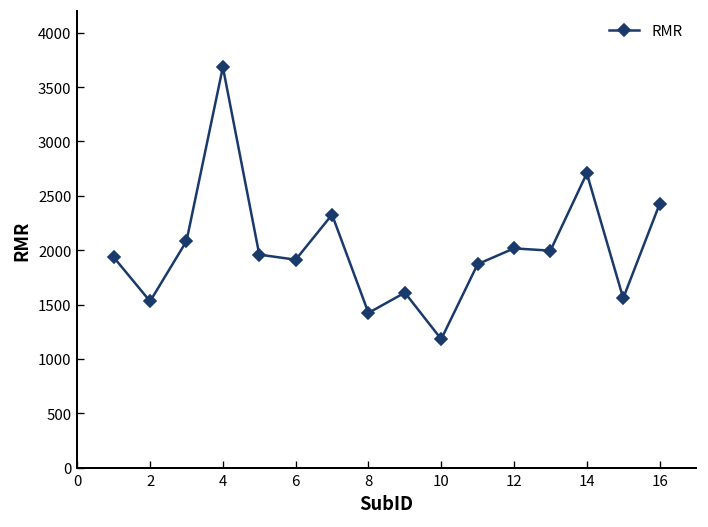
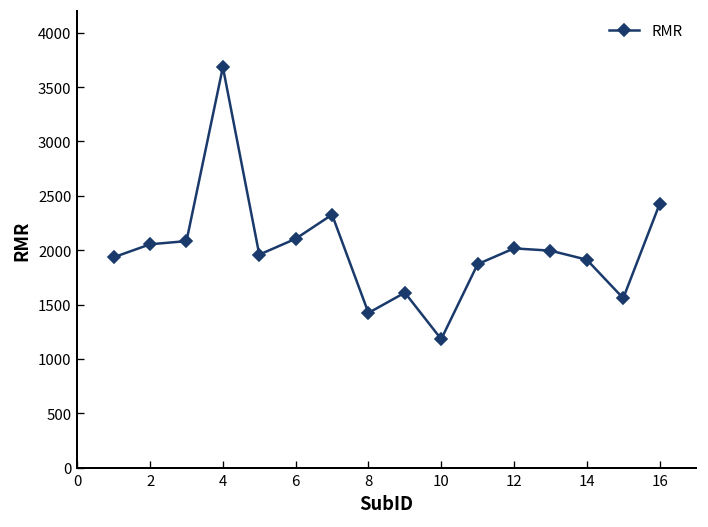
  {
-   "2": 1500,
+   "2": 2100,
    "4": 3700,
-   "6": 1900,
+   "6": 2100,
    "8": 1400,
    "10": 1200,
    "12": 2000,
-   "14": 2700,
+   "14": 1900,
    "16": 2400
  }
